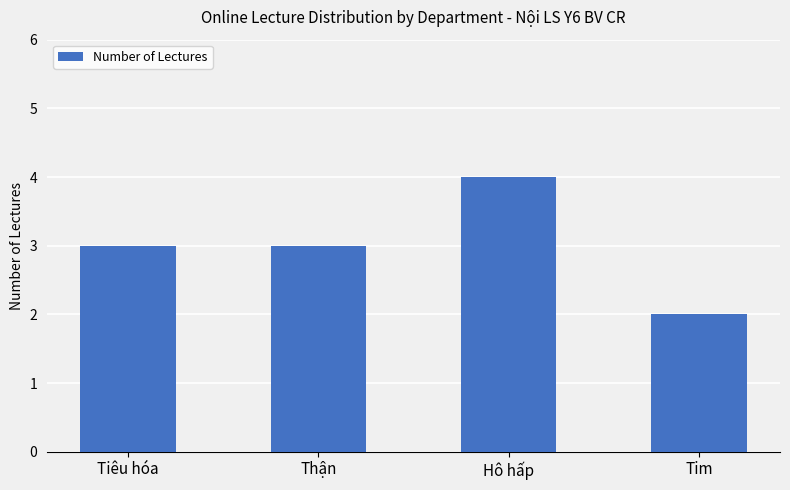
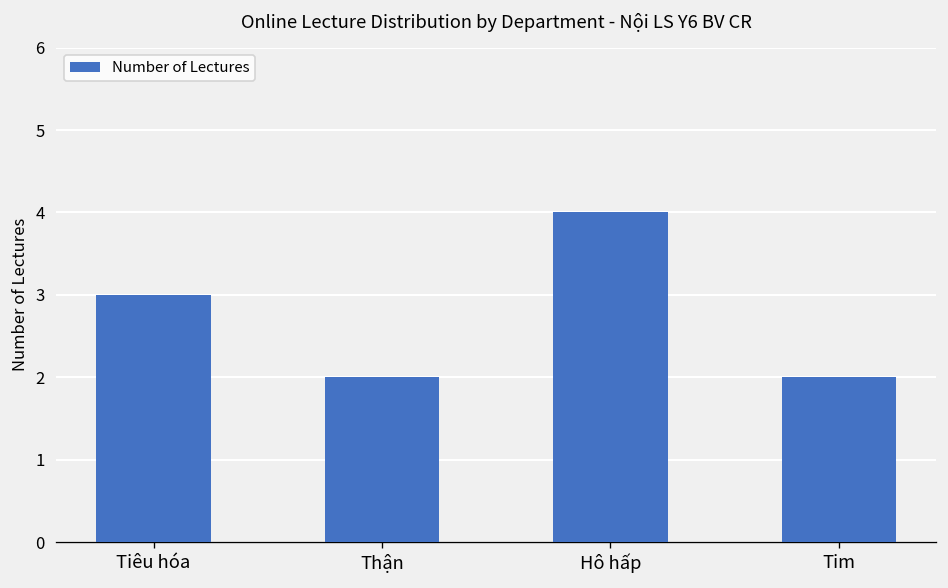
  {
    "Tiêu hóa": 3,
-   "Thận": 3,
+   "Thận": 2,
    "Hô hấp": 4,
    "Tim": 2
  }
